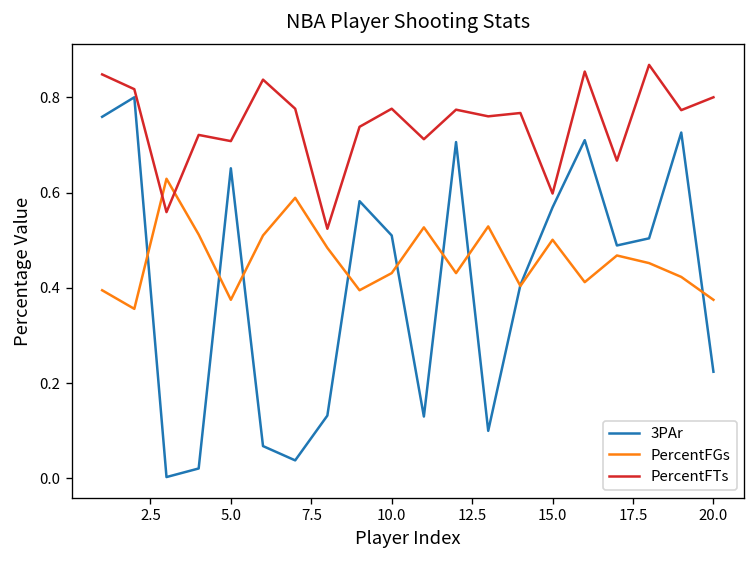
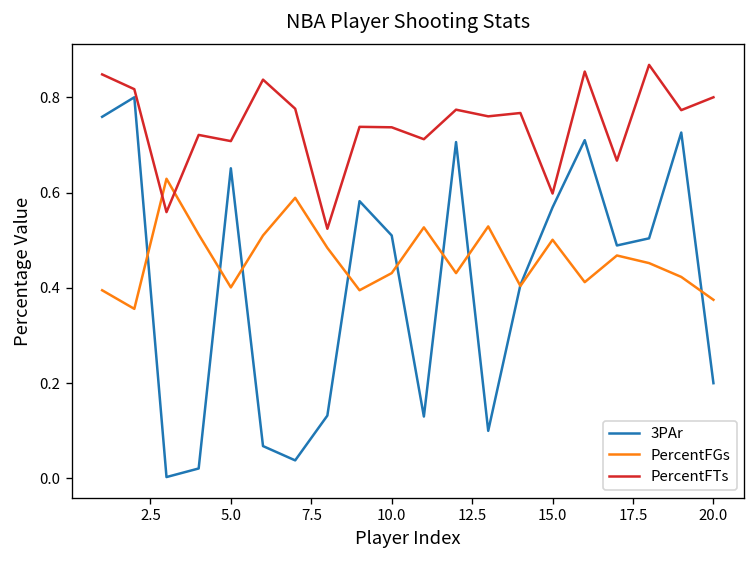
  {
    "3PAr": {
      "5.0": 0.65,
      "10.0": 0.51,
      "15.0": 0.57,
-     "20.0": 0.22
+     "20.0": 0.20
    },
    "PercentFGs": {
-     "5.0": 0.38,
+     "5.0": 0.40,
      "10.0": 0.43,
      "15.0": 0.50,
      "20.0": 0.38
    },
    "PercentFTs": {
      "5.0": 0.71,
-     "10.0": 0.78,
+     "10.0": 0.74,
      "15.0": 0.60,
      "20.0": 0.80
    }
  }
